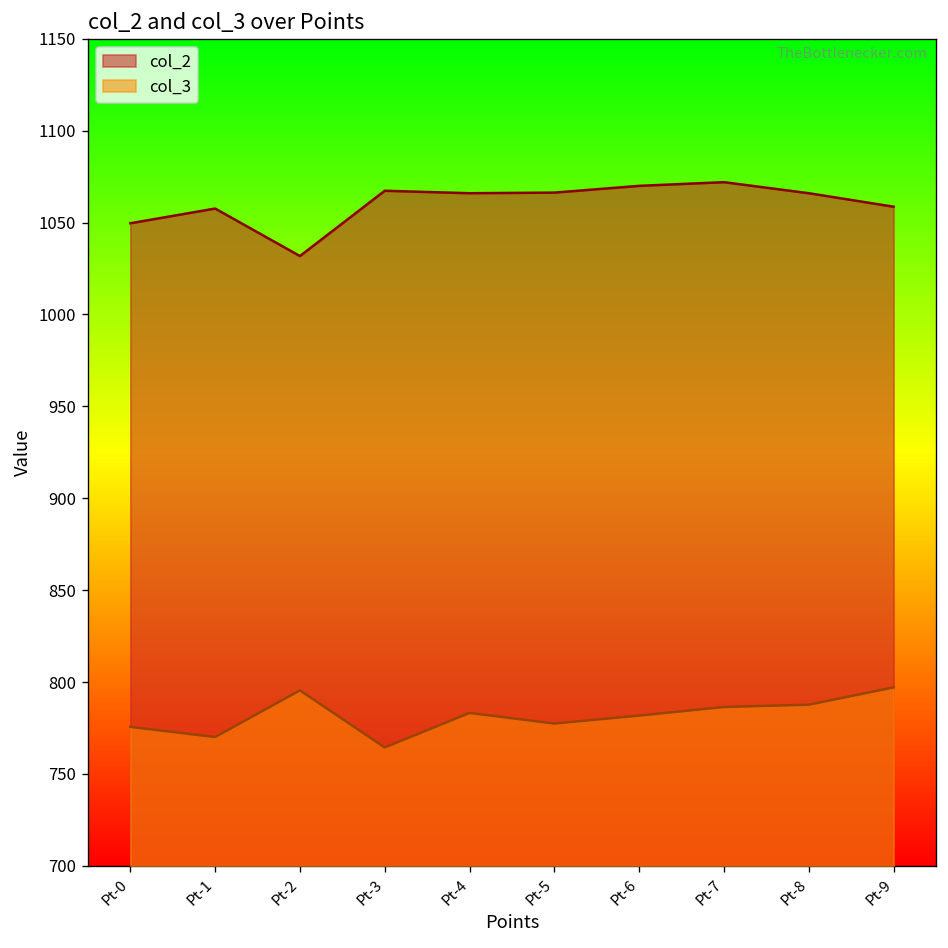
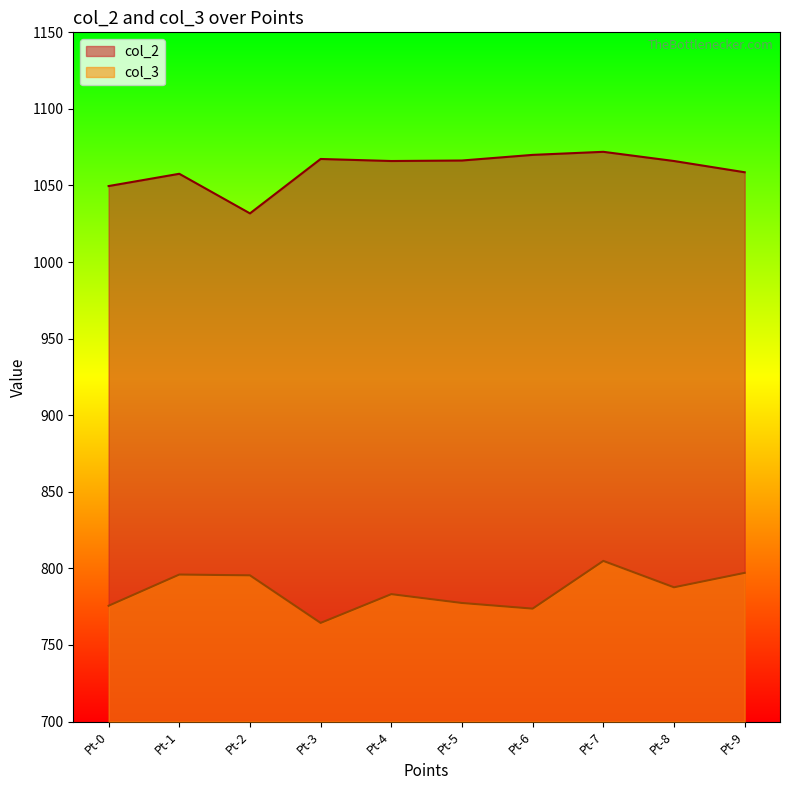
  {
    "col_2": {
      "Pt-0": 1050,
      "Pt-1": 1058,
      "Pt-2": 1032,
      "Pt-3": 1067,
      "Pt-4": 1066,
      "Pt-5": 1066,
      "Pt-6": 1070,
      "Pt-7": 1072,
      "Pt-8": 1066,
      "Pt-9": 1059
    },
    "col_3": {
      "Pt-0": 776,
-     "Pt-1": 770,
+     "Pt-1": 796,
      "Pt-2": 795,
      "Pt-3": 764,
      "Pt-4": 783,
      "Pt-5": 777,
-     "Pt-6": 782,
-     "Pt-7": 786,
+     "Pt-6": 774,
+     "Pt-7": 805,
      "Pt-8": 788,
      "Pt-9": 797
    }
  }
